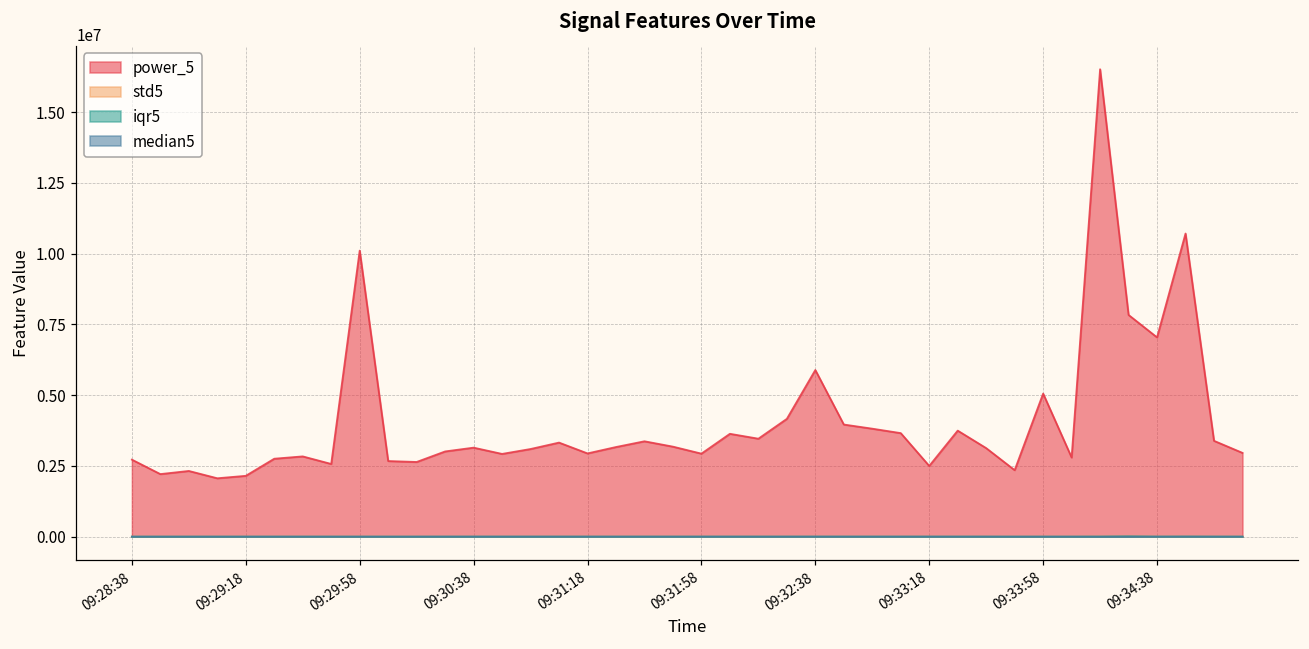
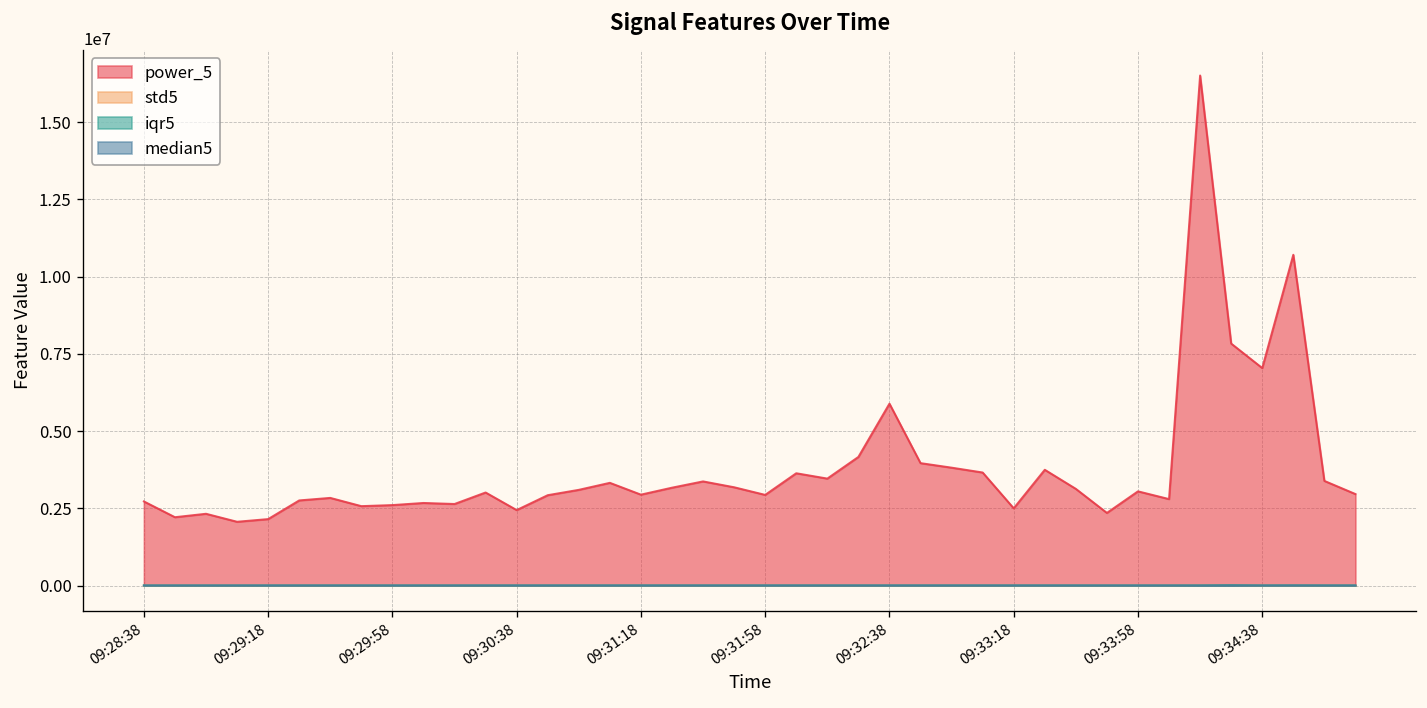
  {
    "power_5": {
      "09:28:38": 2700000,
      "09:29:18": 2200000,
-     "09:29:58": 10100000,
-     "09:30:38": 3100000,
+     "09:29:58": 2600000,
+     "09:30:38": 2400000,
      "09:31:18": 2900000,
      "09:31:58": 2900000,
      "09:32:38": 5900000,
      "09:33:18": 2500000,
-     "09:33:58": 5100000,
+     "09:33:58": 3000000,
      "09:34:38": 7000000
    },
    "median5": {
      "09:28:38": 0,
      "09:29:18": 0,
      "09:29:58": 0,
      "09:30:38": 0,
      "09:31:18": 0,
      "09:31:58": 0,
      "09:32:38": 0,
      "09:33:18": 0,
      "09:33:58": 0,
      "09:34:38": 0
    }
  }
